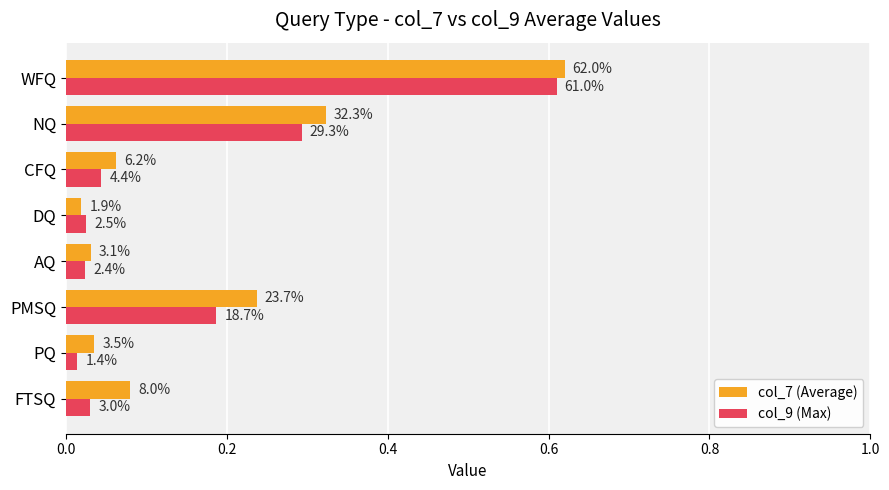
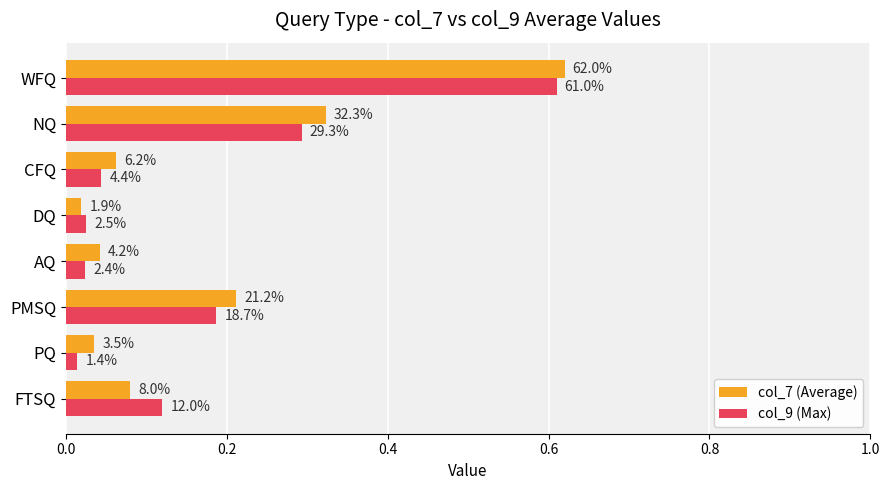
  {
    "col_7 (Average)": {
      "WFQ": "62.0%",
      "NQ": "32.3%",
      "CFQ": "6.2%",
      "DQ": "1.9%",
-     "AQ": "3.1%",
-     "PMSQ": "23.7%",
+     "AQ": "4.2%",
+     "PMSQ": "21.2%",
      "PQ": "3.5%",
      "FTSQ": "8.0%"
    },
    "col_9 (Max)": {
      "WFQ": "61.0%",
      "NQ": "29.3%",
      "CFQ": "4.4%",
      "DQ": "2.5%",
      "AQ": "2.4%",
      "PMSQ": "18.7%",
      "PQ": "1.4%",
-     "FTSQ": "3.0%"
+     "FTSQ": "12.0%"
    }
  }
